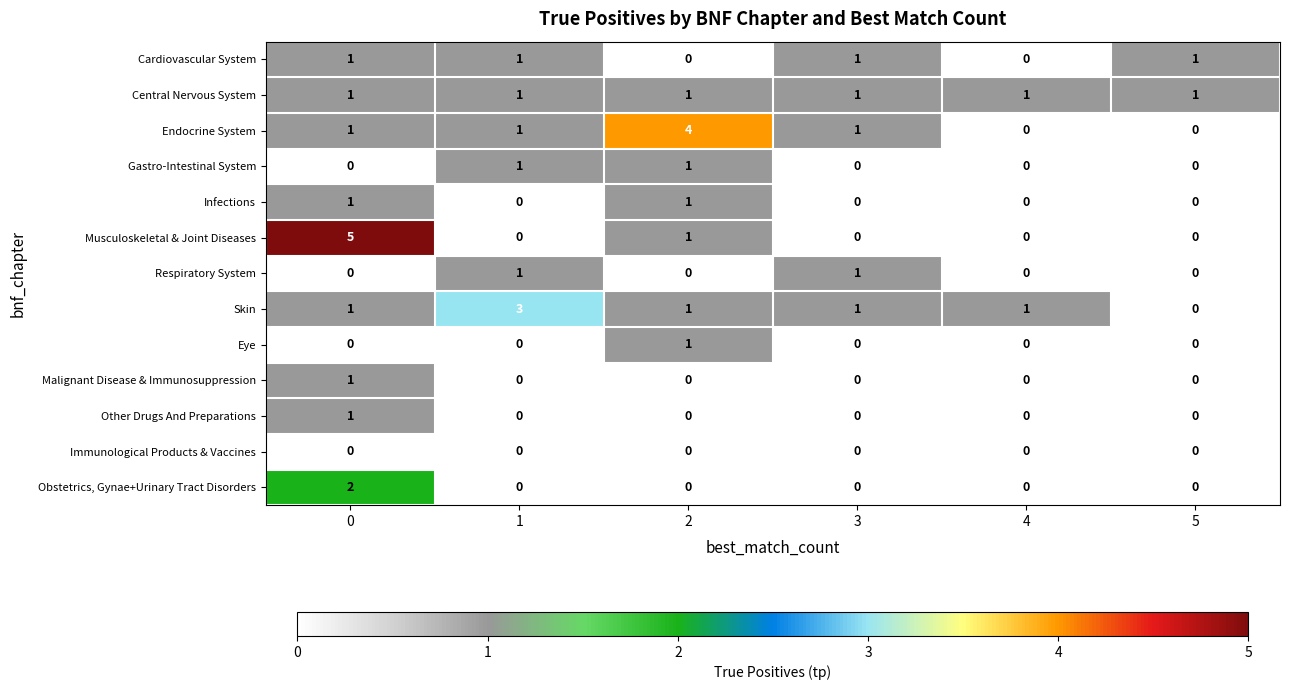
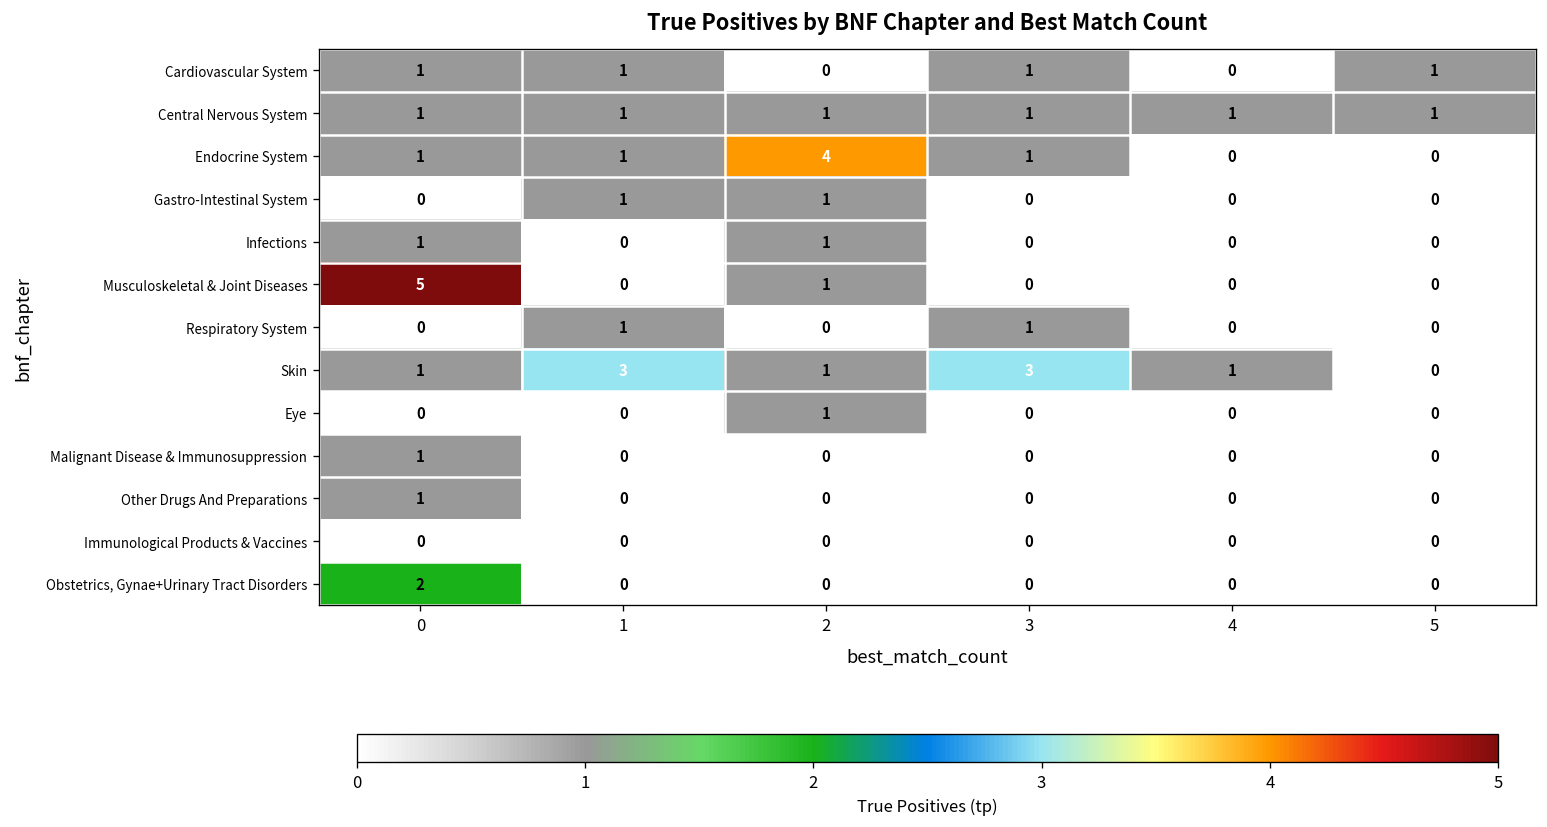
  {
    "Cardiovascular System": {
      "0": 1,
      "1": 1,
      "2": 0,
      "3": 1,
      "4": 0,
      "5": 1
    },
    "Central Nervous System": {
      "0": 1,
      "1": 1,
      "2": 1,
      "3": 1,
      "4": 1,
      "5": 1
    },
    "Endocrine System": {
      "0": 1,
      "1": 1,
      "2": 4,
      "3": 1,
      "4": 0,
      "5": 0
    },
    "Gastro-Intestinal System": {
      "0": 0,
      "1": 1,
      "2": 1,
      "3": 0,
      "4": 0,
      "5": 0
    },
    "Infections": {
      "0": 1,
      "1": 0,
      "2": 1,
      "3": 0,
      "4": 0,
      "5": 0
    },
    "Musculoskeletal & Joint Diseases": {
      "0": 5,
      "1": 0,
      "2": 1,
      "3": 0,
      "4": 0,
      "5": 0
    },
    "Respiratory System": {
      "0": 0,
      "1": 1,
      "2": 0,
      "3": 1,
      "4": 0,
      "5": 0
    },
    "Skin": {
      "0": 1,
      "1": 3,
      "2": 1,
-     "3": 1,
+     "3": 3,
      "4": 1,
      "5": 0
    },
    "Eye": {
      "0": 0,
      "1": 0,
      "2": 1,
      "3": 0,
      "4": 0,
      "5": 0
    },
    "Malignant Disease & Immunosuppression": {
      "0": 1,
      "1": 0,
      "2": 0,
      "3": 0,
      "4": 0,
      "5": 0
    },
    "Other Drugs And Preparations": {
      "0": 1,
      "1": 0,
      "2": 0,
      "3": 0,
      "4": 0,
      "5": 0
    },
    "Immunological Products & Vaccines": {
      "0": 0,
      "1": 0,
      "2": 0,
      "3": 0,
      "4": 0,
      "5": 0
    },
    "Obstetrics, Gynae+Urinary Tract Disorders": {
      "0": 2,
      "1": 0,
      "2": 0,
      "3": 0,
      "4": 0,
      "5": 0
    }
  }
